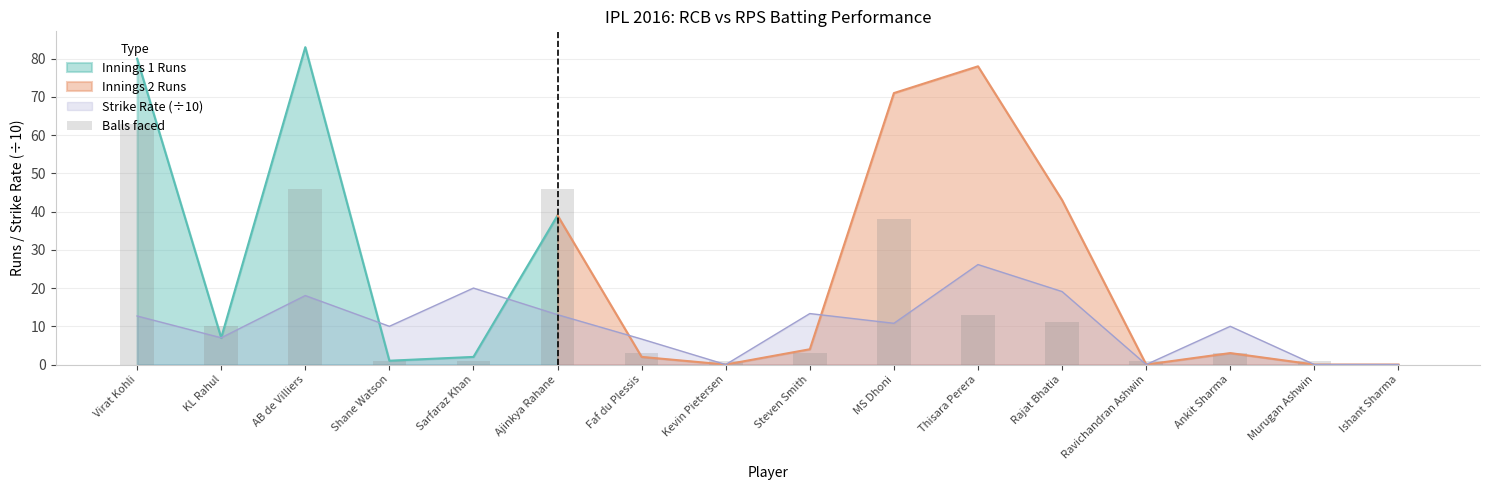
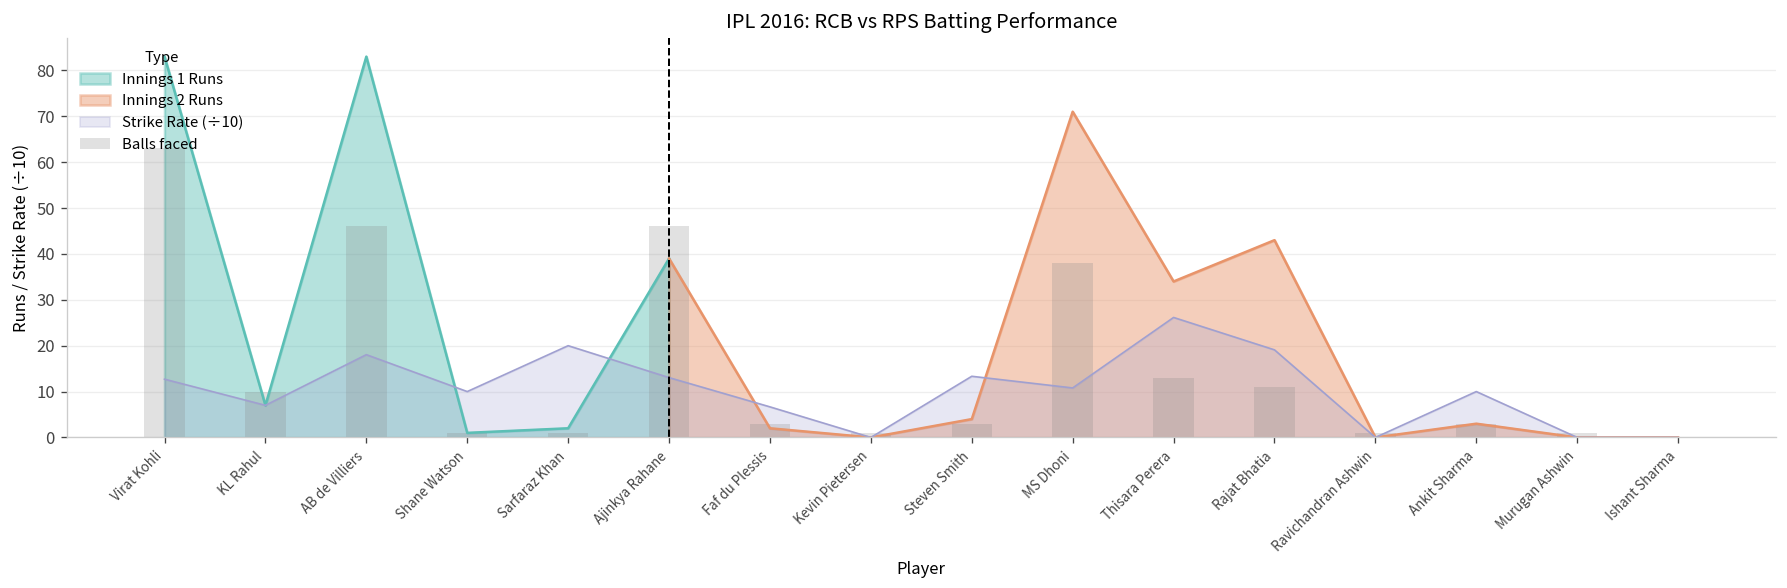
  {
    "Innings 1 Runs": {
-     "Virat Kohli": 80,
+     "Virat Kohli": 83,
      "AB de Villiers": 83,
      "Shane Watson": 1,
      "Sarfaraz Khan": 2
    },
    "Innings 2 Runs": {
      "Faf du Plessis": 2,
      "Steven Smith": 4,
      "MS Dhoni": 71,
-     "Thisara Perera": 78,
+     "Thisara Perera": 34,
      "Rajat Bhatia": 43,
      "Ankit Sharma": 3
    }
  }
